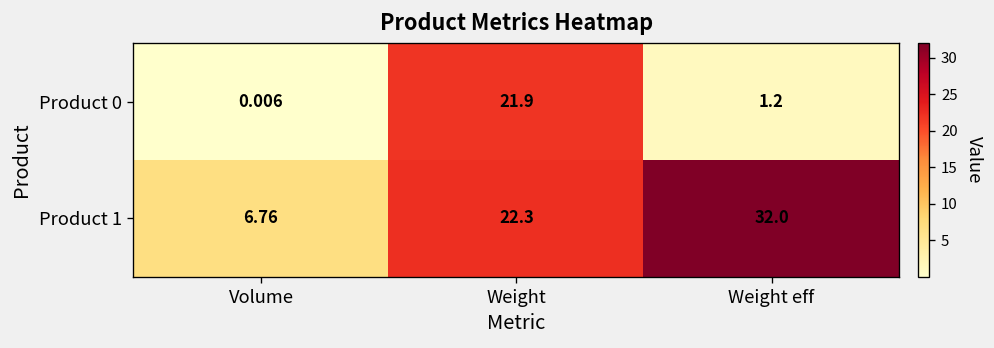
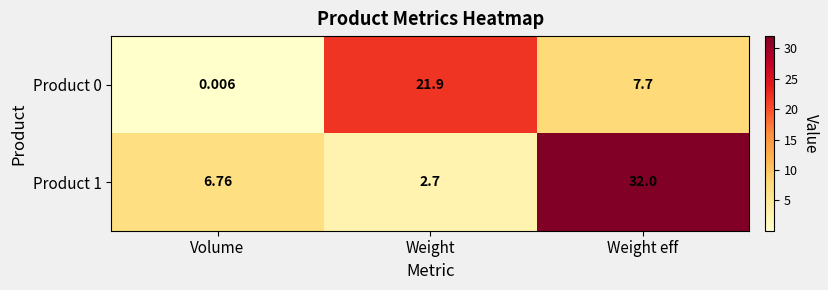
  {
    "Product 0": {
      "Volume": 0.006,
      "Weight": 21.9,
-     "Weight eff": 1.2
+     "Weight eff": 7.7
    },
    "Product 1": {
      "Volume": 6.76,
-     "Weight": 22.3,
+     "Weight": 2.7,
      "Weight eff": 32.0
    }
  }
